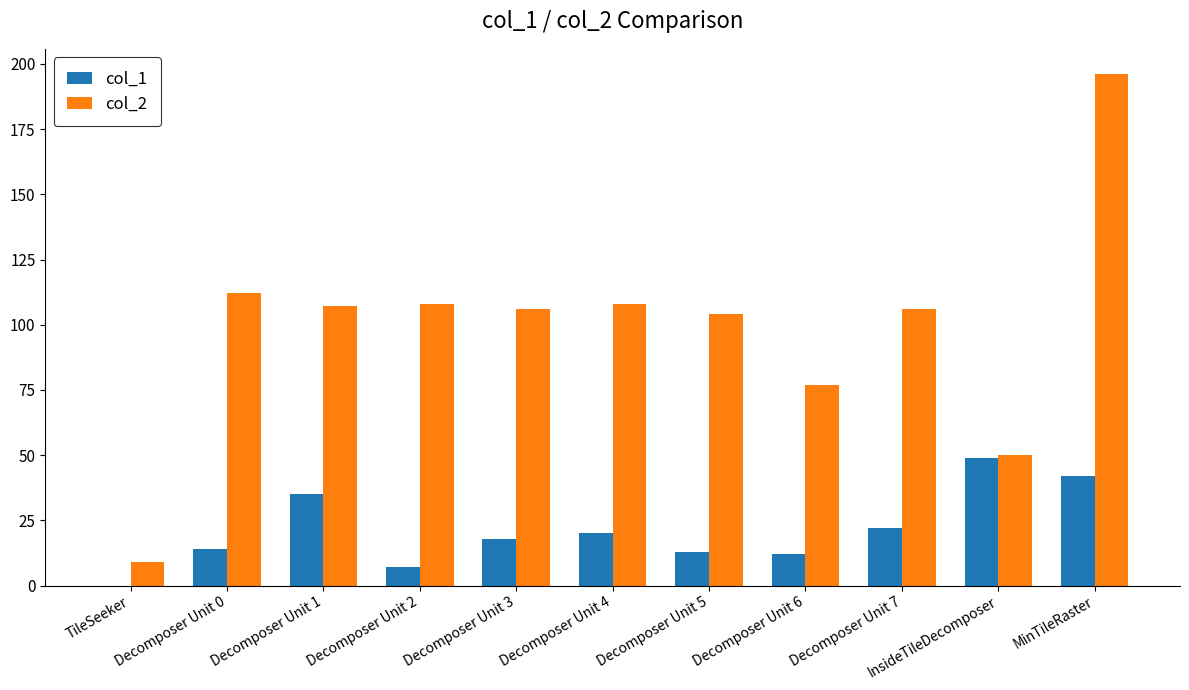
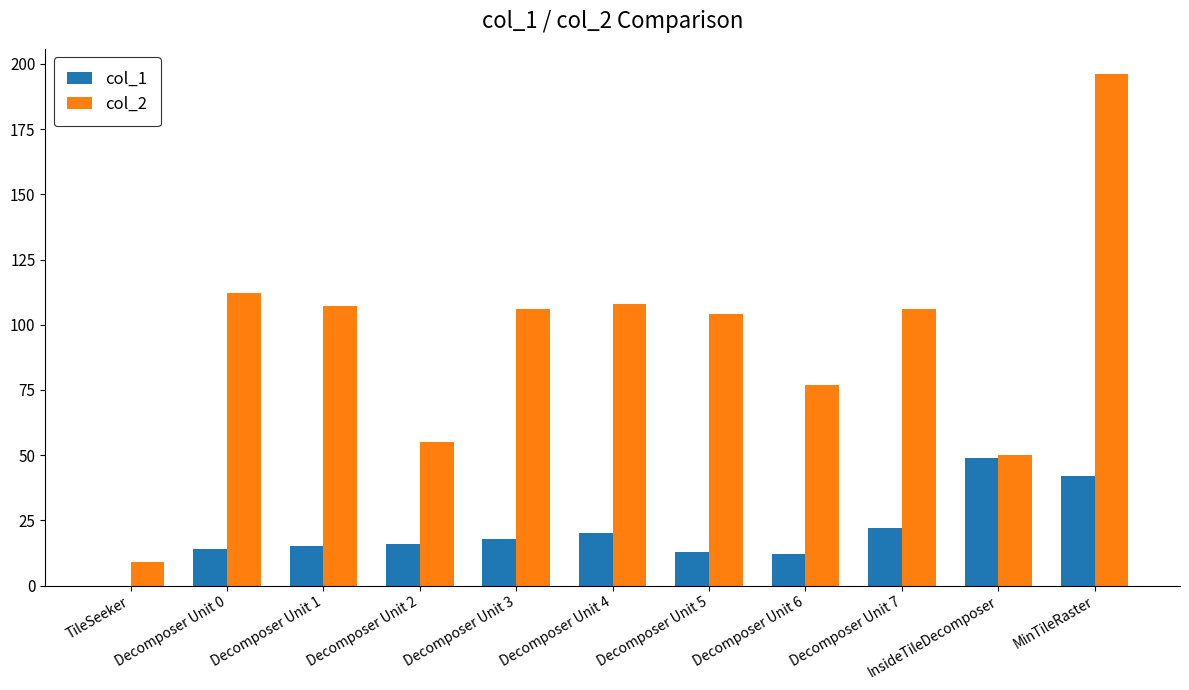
  {
    "col_1": {
      "TileSeeker": 0,
      "Decomposer Unit 0": 14,
-     "Decomposer Unit 1": 35,
-     "Decomposer Unit 2": 7,
+     "Decomposer Unit 1": 15,
+     "Decomposer Unit 2": 16,
      "Decomposer Unit 3": 18,
      "Decomposer Unit 4": 20,
      "Decomposer Unit 5": 13,
      "Decomposer Unit 6": 12,
      "Decomposer Unit 7": 22,
      "InsideTileDecomposer": 49,
      "MinTileRaster": 42
    },
    "col_2": {
      "TileSeeker": 9,
      "Decomposer Unit 0": 112,
      "Decomposer Unit 1": 107,
-     "Decomposer Unit 2": 108,
+     "Decomposer Unit 2": 55,
      "Decomposer Unit 3": 106,
      "Decomposer Unit 4": 108,
      "Decomposer Unit 5": 104,
      "Decomposer Unit 6": 77,
      "Decomposer Unit 7": 106,
      "InsideTileDecomposer": 50,
      "MinTileRaster": 196
    }
  }
